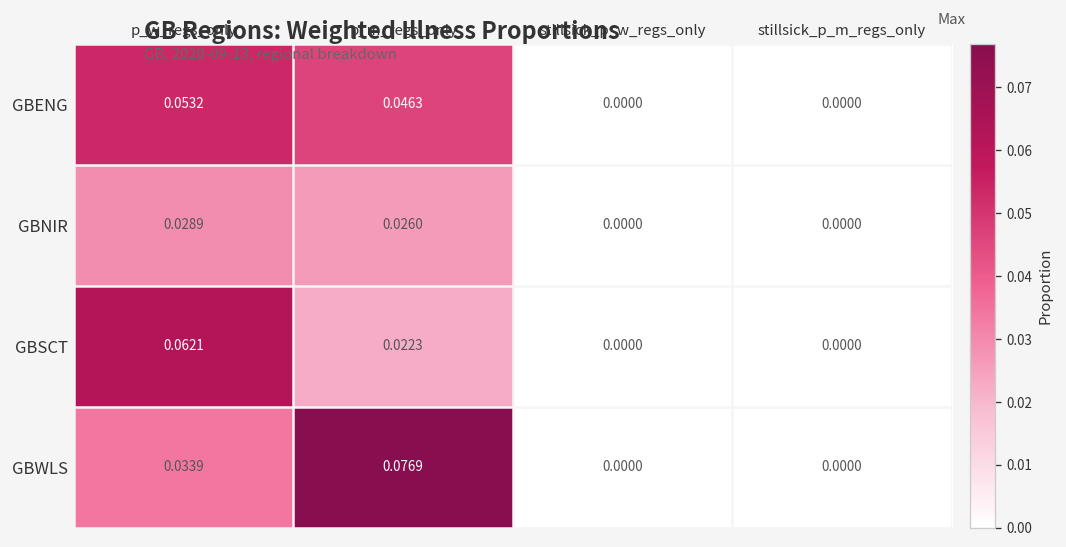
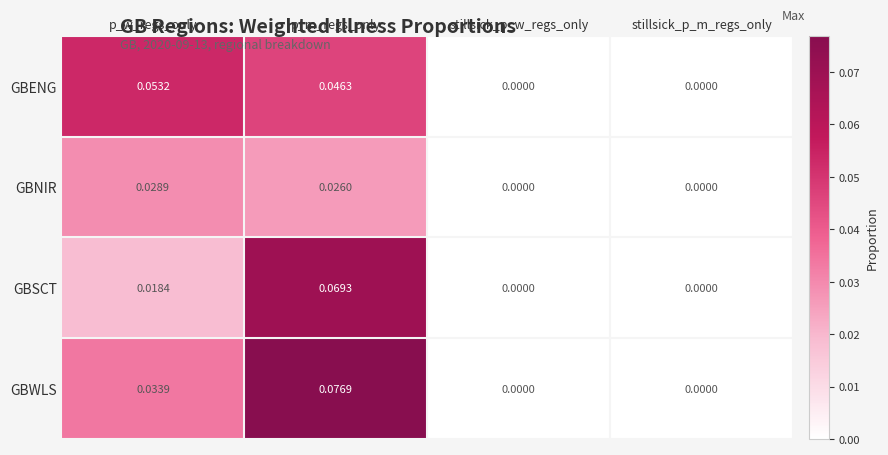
  {
    "GBENG": {
      "p_w_regs_only": 0.0532,
      "p_m_regs_only": 0.0463,
      "stillsick_p_w_regs_only": 0.0000,
      "stillsick_p_m_regs_only": 0.0000
    },
    "GBNIR": {
      "p_w_regs_only": 0.0289,
      "p_m_regs_only": 0.0260,
      "stillsick_p_w_regs_only": 0.0000,
      "stillsick_p_m_regs_only": 0.0000
    },
    "GBSCT": {
-     "p_w_regs_only": 0.0621,
-     "p_m_regs_only": 0.0223,
+     "p_w_regs_only": 0.0184,
+     "p_m_regs_only": 0.0693,
      "stillsick_p_w_regs_only": 0.0000,
      "stillsick_p_m_regs_only": 0.0000
    },
    "GBWLS": {
      "p_w_regs_only": 0.0339,
      "p_m_regs_only": 0.0769,
      "stillsick_p_w_regs_only": 0.0000,
      "stillsick_p_m_regs_only": 0.0000
    }
  }
